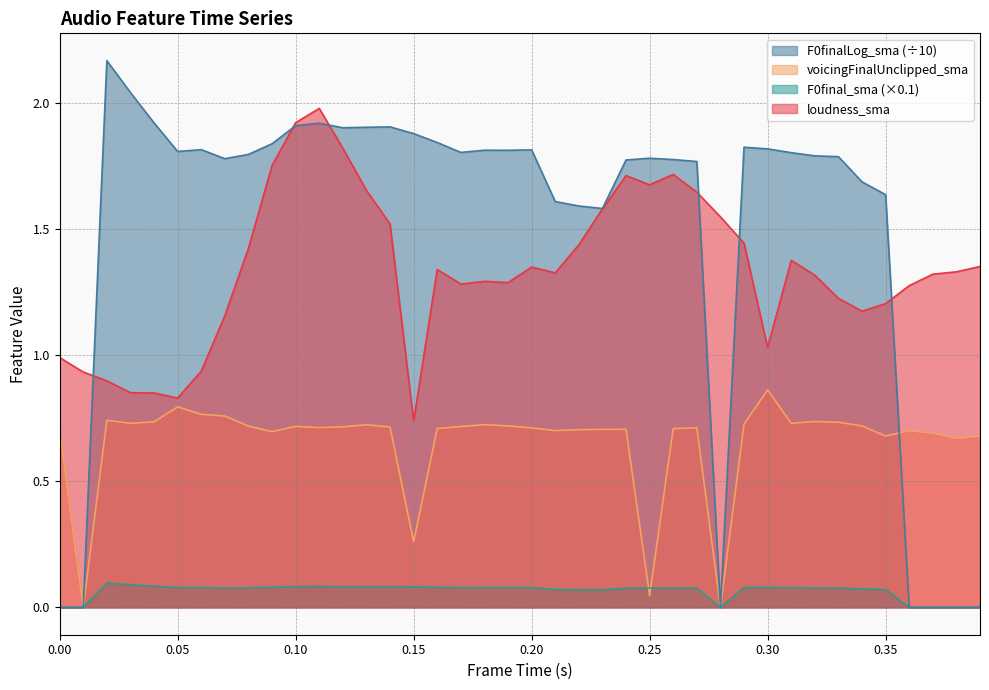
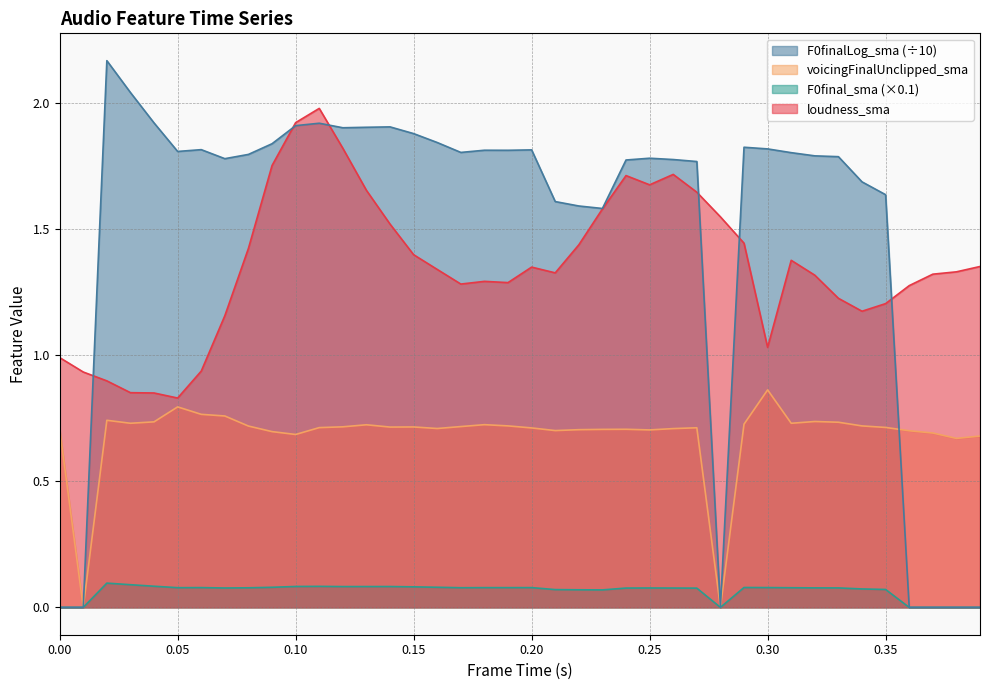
  {
    "voicingFinalUnclipped_sma": {
      "0.00": 0.71,
      "0.05": 0.80,
-     "0.10": 0.72,
-     "0.15": 0.26,
+     "0.10": 0.69,
+     "0.15": 0.72,
      "0.20": 0.71,
-     "0.25": 0.05,
+     "0.25": 0.70,
      "0.30": 0.86,
-     "0.35": 0.68
+     "0.35": 0.71
    },
    "loudness_sma": {
      "0.00": 0.99,
      "0.05": 0.83,
      "0.10": 1.92,
-     "0.15": 0.74,
+     "0.15": 1.40,
      "0.20": 1.35,
      "0.25": 1.68,
      "0.30": 1.03,
      "0.35": 1.21
    }
  }
